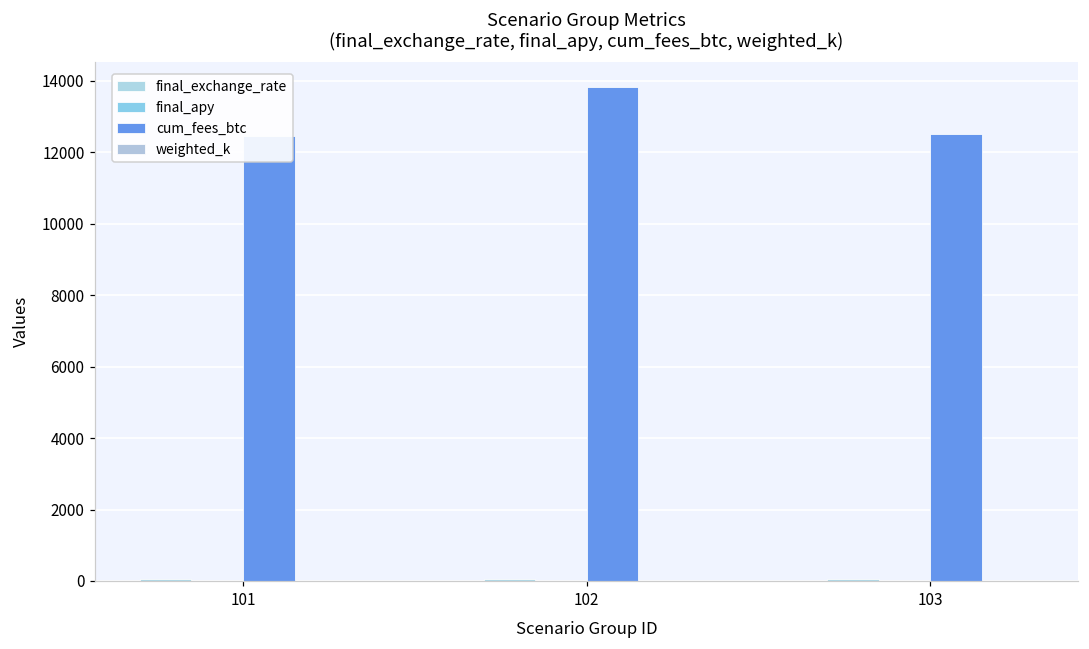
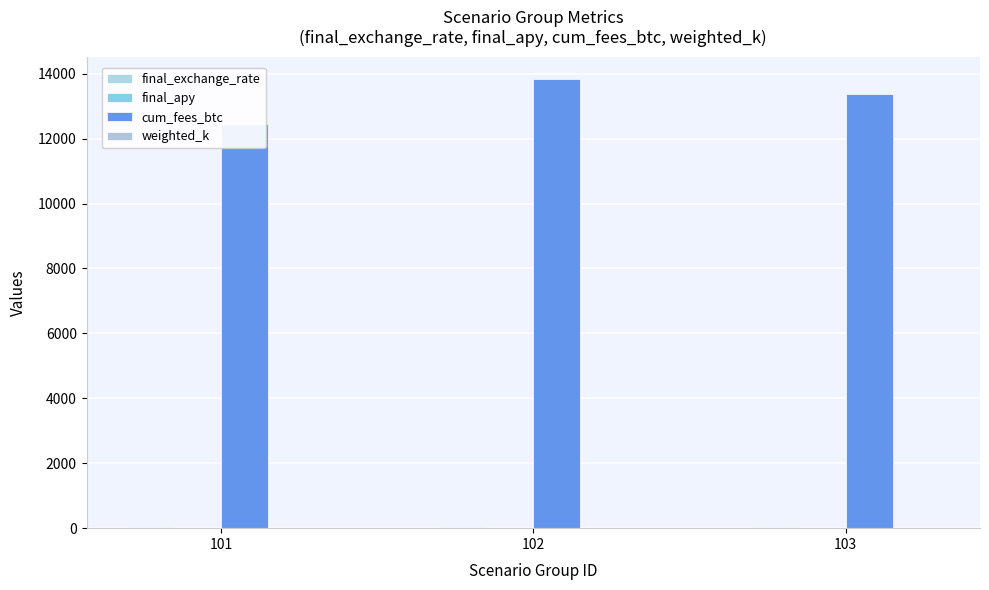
  {
    "cum_fees_btc": {
      "102": 13800,
-     "103": 12500
+     "103": 13400
    }
  }
